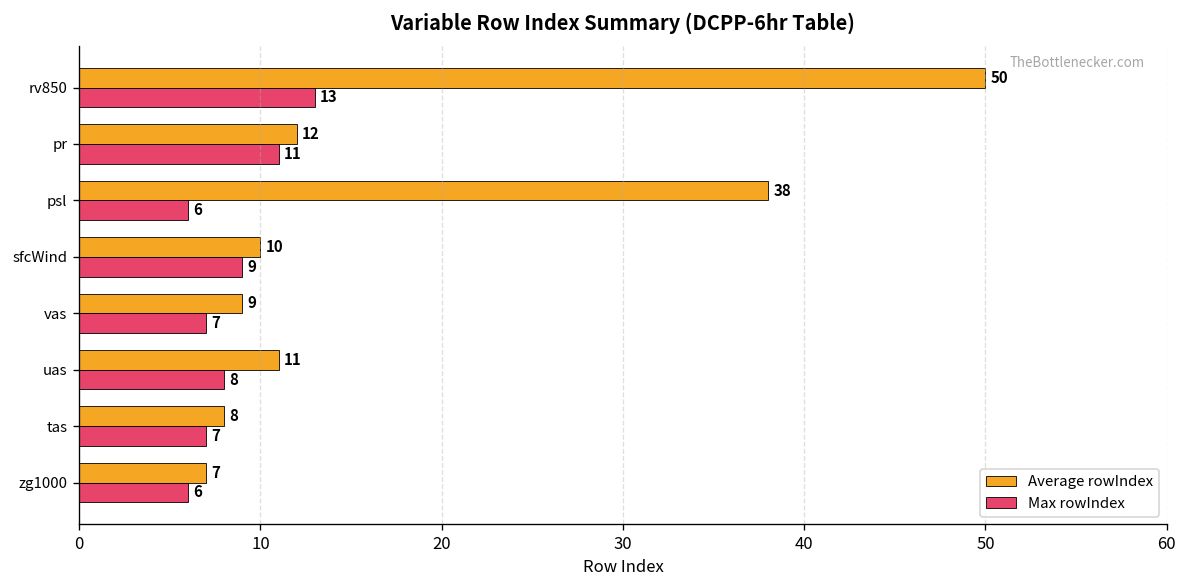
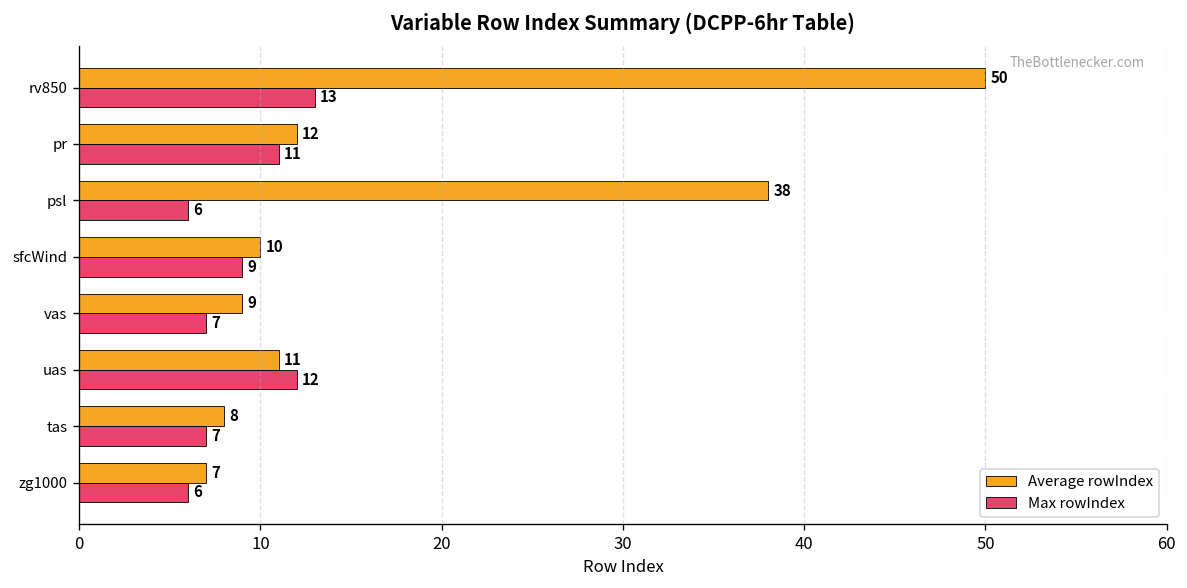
  {
    "Average rowIndex": {
      "rv850": 50,
      "pr": 12,
      "psl": 38,
      "sfcWind": 10,
      "vas": 9,
      "uas": 11,
      "tas": 8,
      "zg1000": 7
    },
    "Max rowIndex": {
      "rv850": 13,
      "pr": 11,
      "psl": 6,
      "sfcWind": 9,
      "vas": 7,
-     "uas": 8,
+     "uas": 12,
      "tas": 7,
      "zg1000": 6
    }
  }
